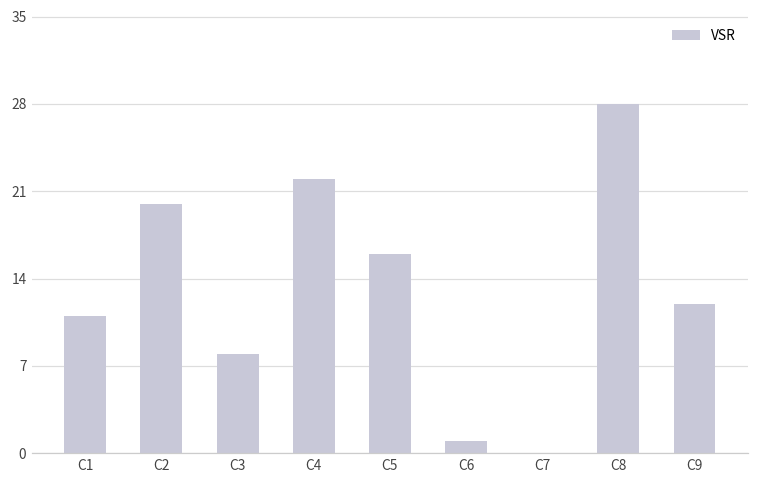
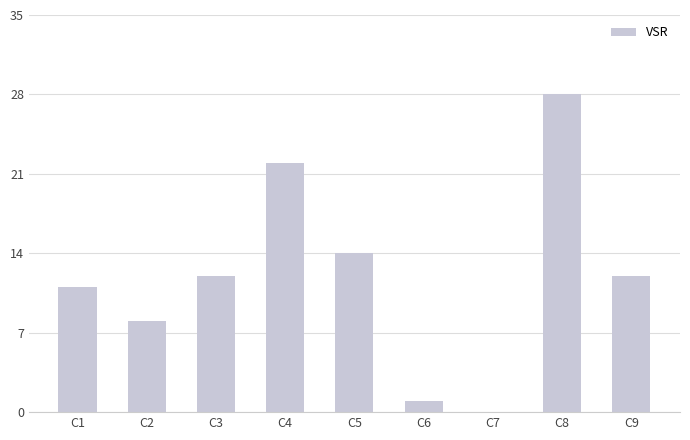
  {
    "C1": 11,
-   "C2": 20,
-   "C3": 8,
+   "C2": 8,
+   "C3": 12,
    "C4": 22,
-   "C5": 16,
+   "C5": 14,
    "C6": 1,
    "C7": 0,
    "C8": 28,
    "C9": 12
  }
